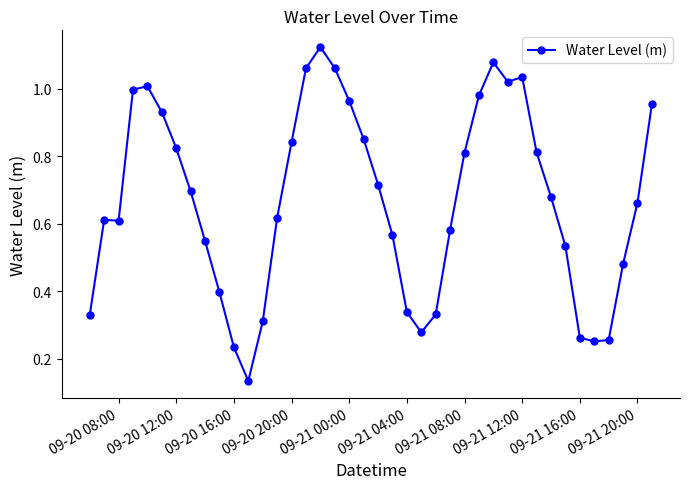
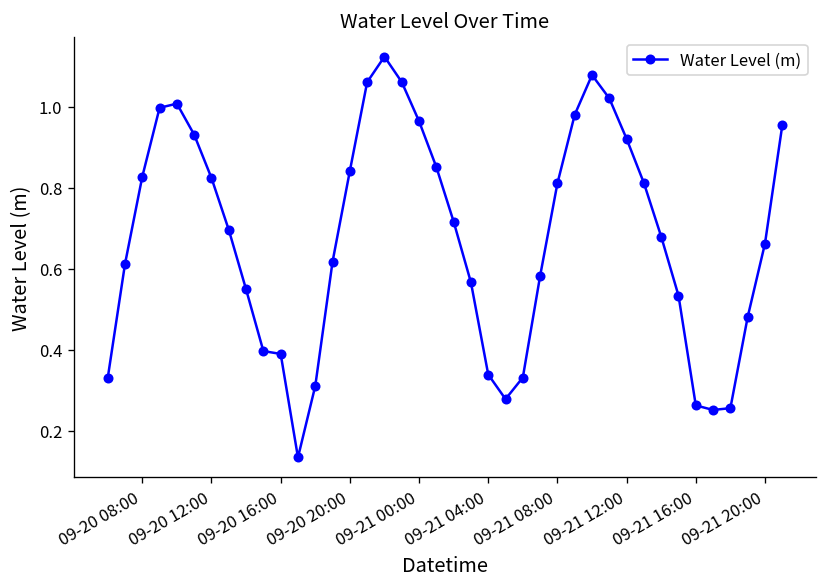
  {
-   "09-20 08:00": 0.61,
+   "09-20 08:00": 0.83,
    "09-20 12:00": 0.82,
-   "09-20 16:00": 0.23,
+   "09-20 16:00": 0.39,
    "09-20 20:00": 0.84,
    "09-21 00:00": 0.96,
    "09-21 04:00": 0.34,
    "09-21 08:00": 0.81,
-   "09-21 12:00": 1.03,
+   "09-21 12:00": 0.92,
    "09-21 16:00": 0.26,
    "09-21 20:00": 0.66
  }
